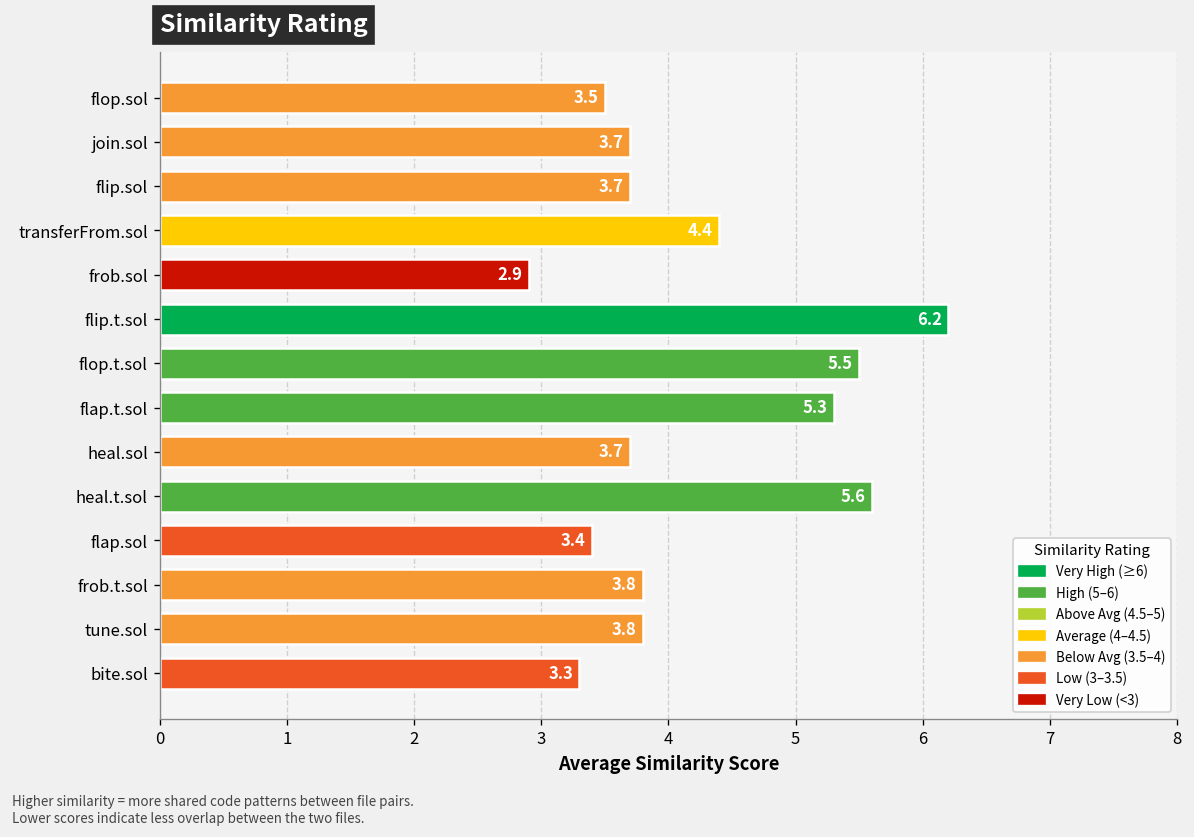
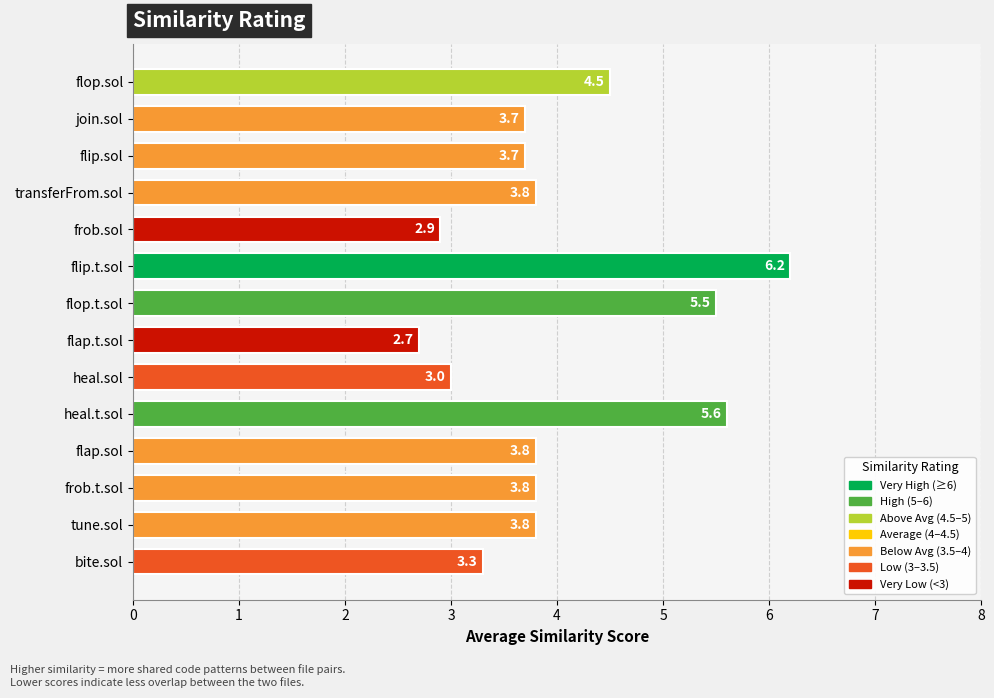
  {
-   "flop.sol": 3.5,
+   "flop.sol": 4.5,
    "join.sol": 3.7,
    "flip.sol": 3.7,
-   "transferFrom.sol": 4.4,
+   "transferFrom.sol": 3.8,
    "frob.sol": 2.9,
    "flip.t.sol": 6.2,
    "flop.t.sol": 5.5,
-   "flap.t.sol": 5.3,
-   "heal.sol": 3.7,
+   "flap.t.sol": 2.7,
+   "heal.sol": 3.0,
    "heal.t.sol": 5.6,
-   "flap.sol": 3.4,
+   "flap.sol": 3.8,
    "frob.t.sol": 3.8,
    "tune.sol": 3.8,
    "bite.sol": 3.3
  }
